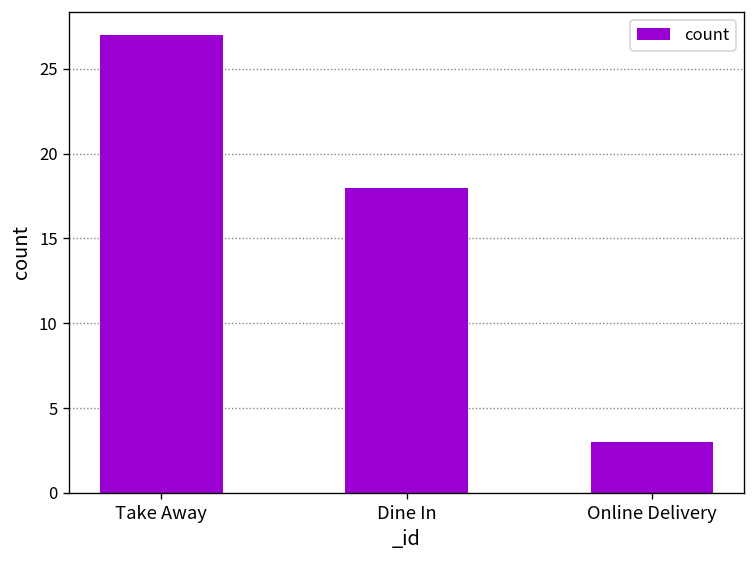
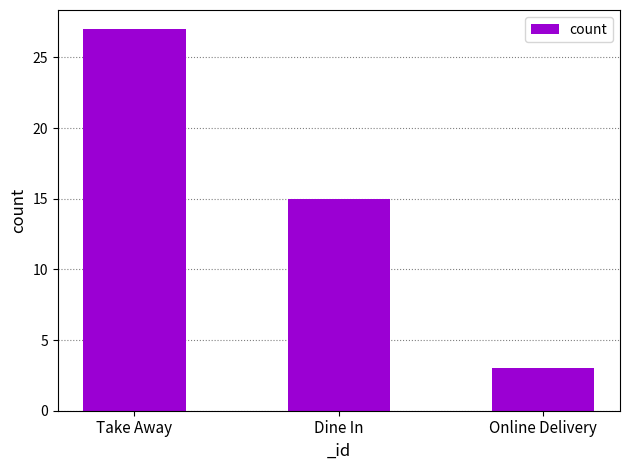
  {
    "Take Away": 27,
-   "Dine In": 18,
+   "Dine In": 15,
    "Online Delivery": 3
  }
